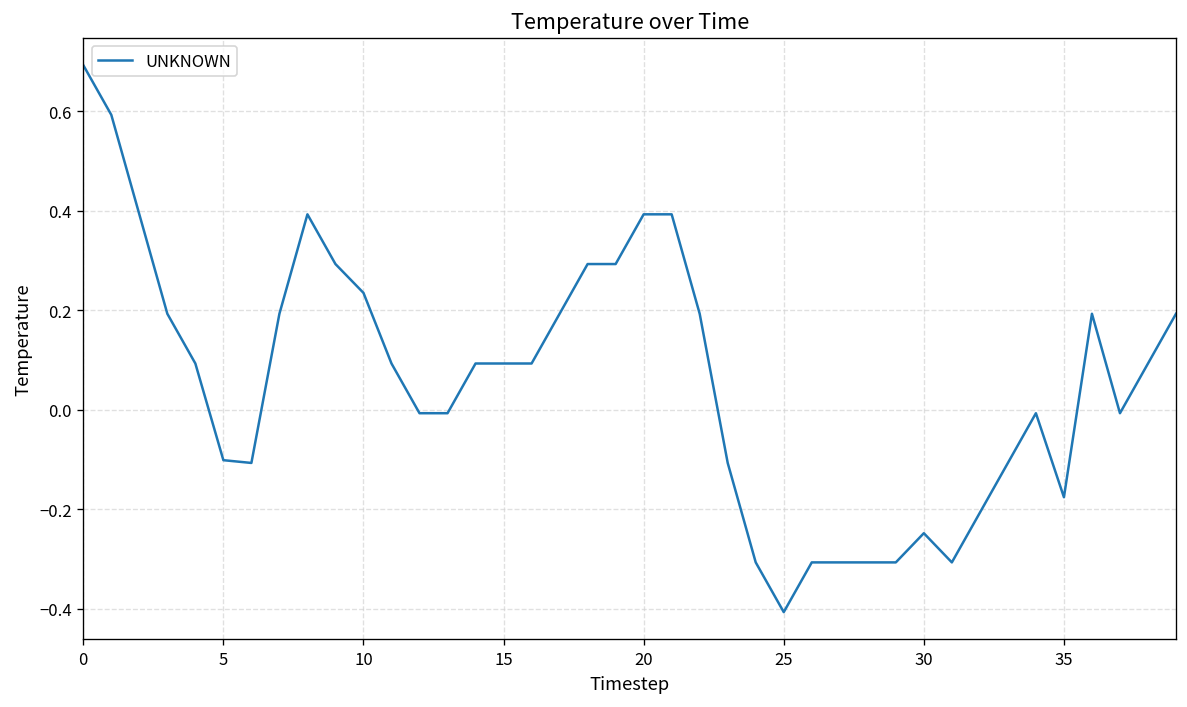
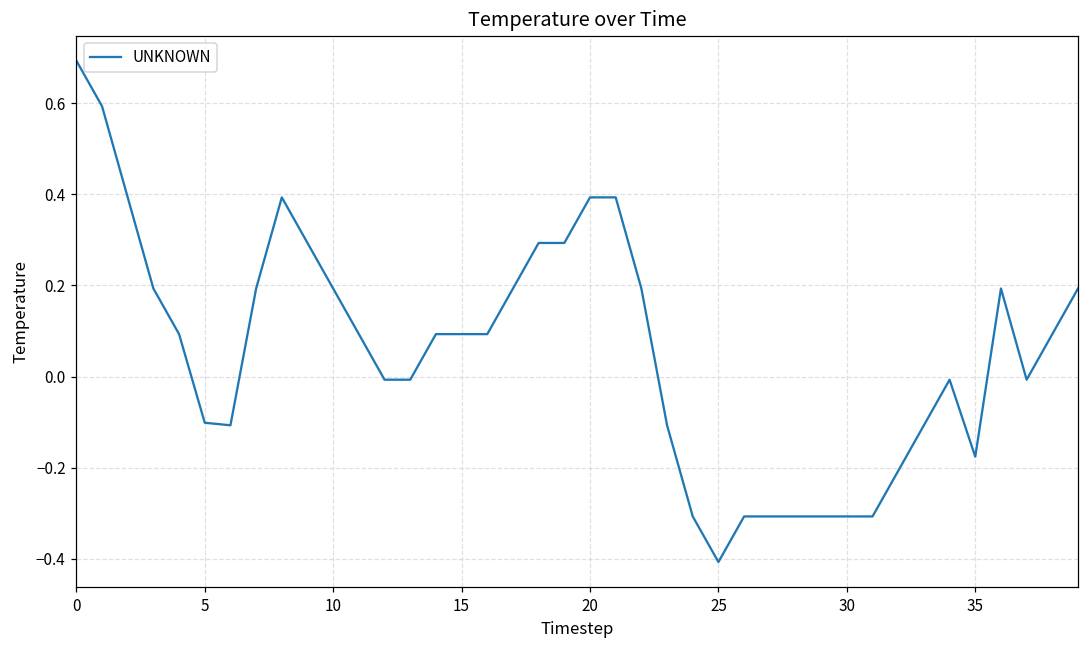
  {
    "0": 0.69,
    "5": -0.10,
-   "10": 0.24,
+   "10": 0.19,
    "15": 0.09,
    "20": 0.39,
    "25": -0.41,
-   "30": -0.25,
+   "30": -0.31,
    "35": -0.18
  }
